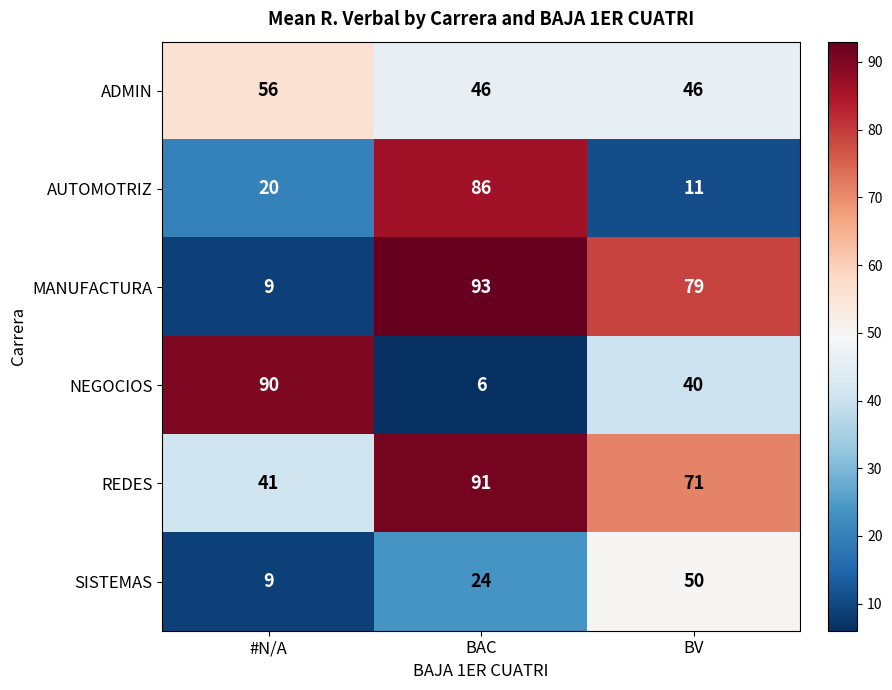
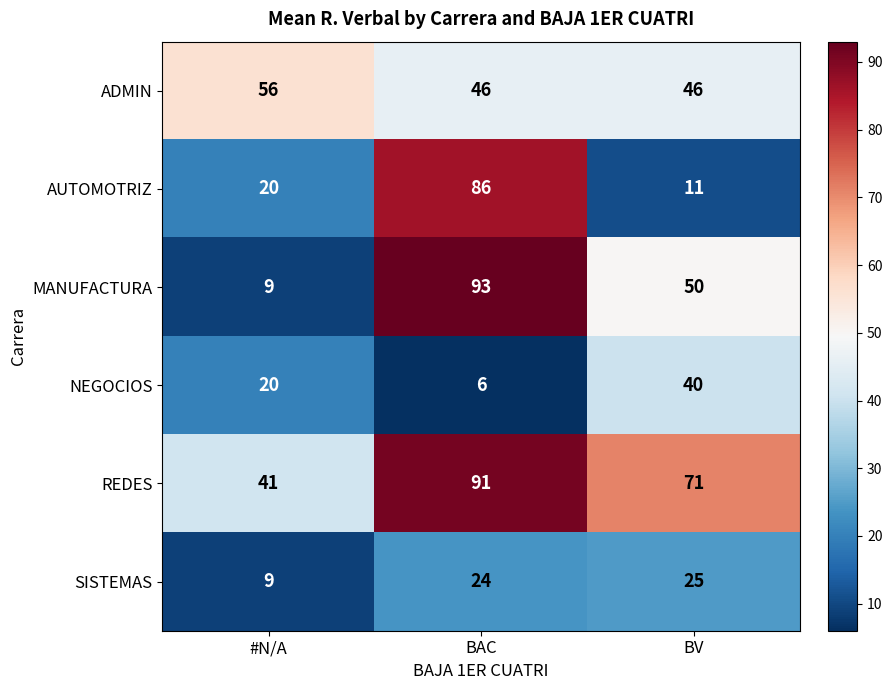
  {
    "ADMIN": {
      "#N/A": 56,
      "BAC": 46,
      "BV": 46
    },
    "AUTOMOTRIZ": {
      "#N/A": 20,
      "BAC": 86,
      "BV": 11
    },
    "MANUFACTURA": {
      "#N/A": 9,
      "BAC": 93,
-     "BV": 79
+     "BV": 50
    },
    "NEGOCIOS": {
-     "#N/A": 90,
+     "#N/A": 20,
      "BAC": 6,
      "BV": 40
    },
    "REDES": {
      "#N/A": 41,
      "BAC": 91,
      "BV": 71
    },
    "SISTEMAS": {
      "#N/A": 9,
      "BAC": 24,
-     "BV": 50
+     "BV": 25
    }
  }
